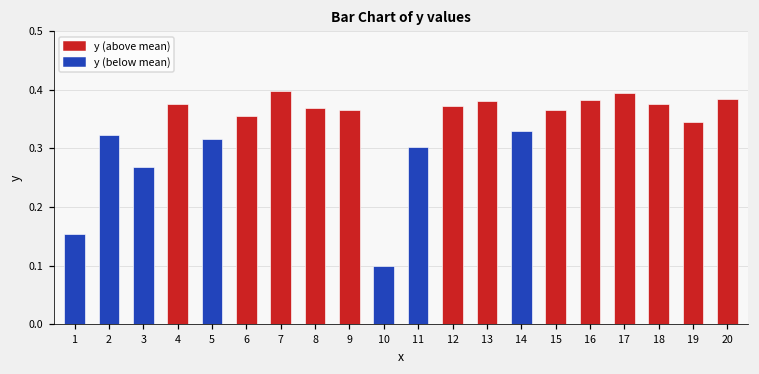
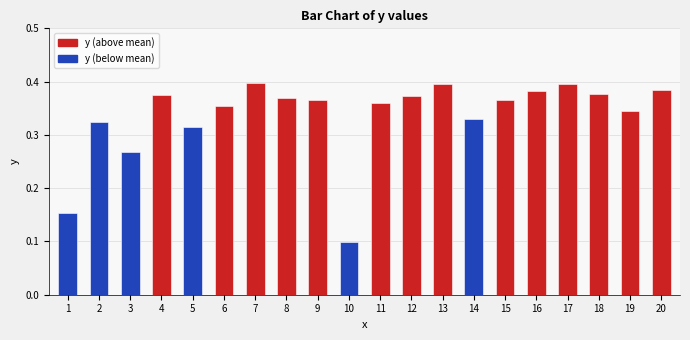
  {
    "1": 0.15,
    "2": 0.32,
    "3": 0.27,
    "4": 0.38,
    "5": 0.32,
    "6": 0.36,
    "7": 0.40,
    "8": 0.37,
    "9": 0.37,
    "10": 0.10,
-   "11": 0.30,
+   "11": 0.36,
    "12": 0.37,
-   "13": 0.38,
+   "13": 0.40,
    "14": 0.33,
    "15": 0.37,
    "16": 0.38,
    "17": 0.39,
    "18": 0.38,
    "19": 0.35,
    "20": 0.38
  }
